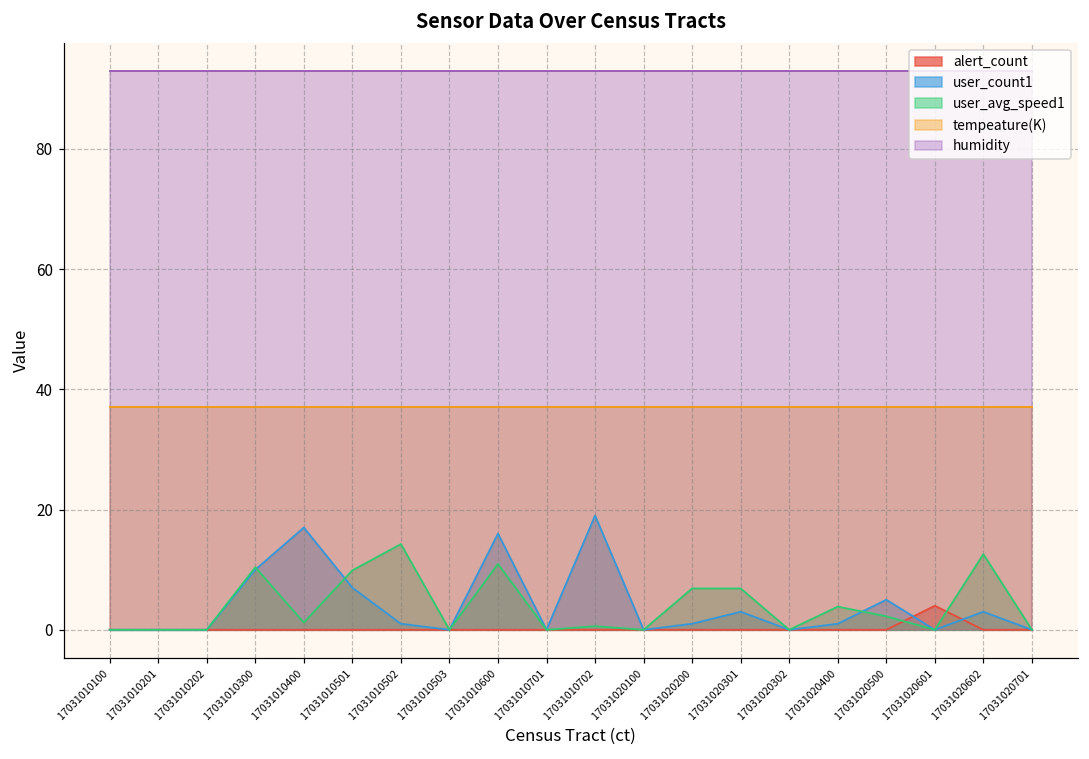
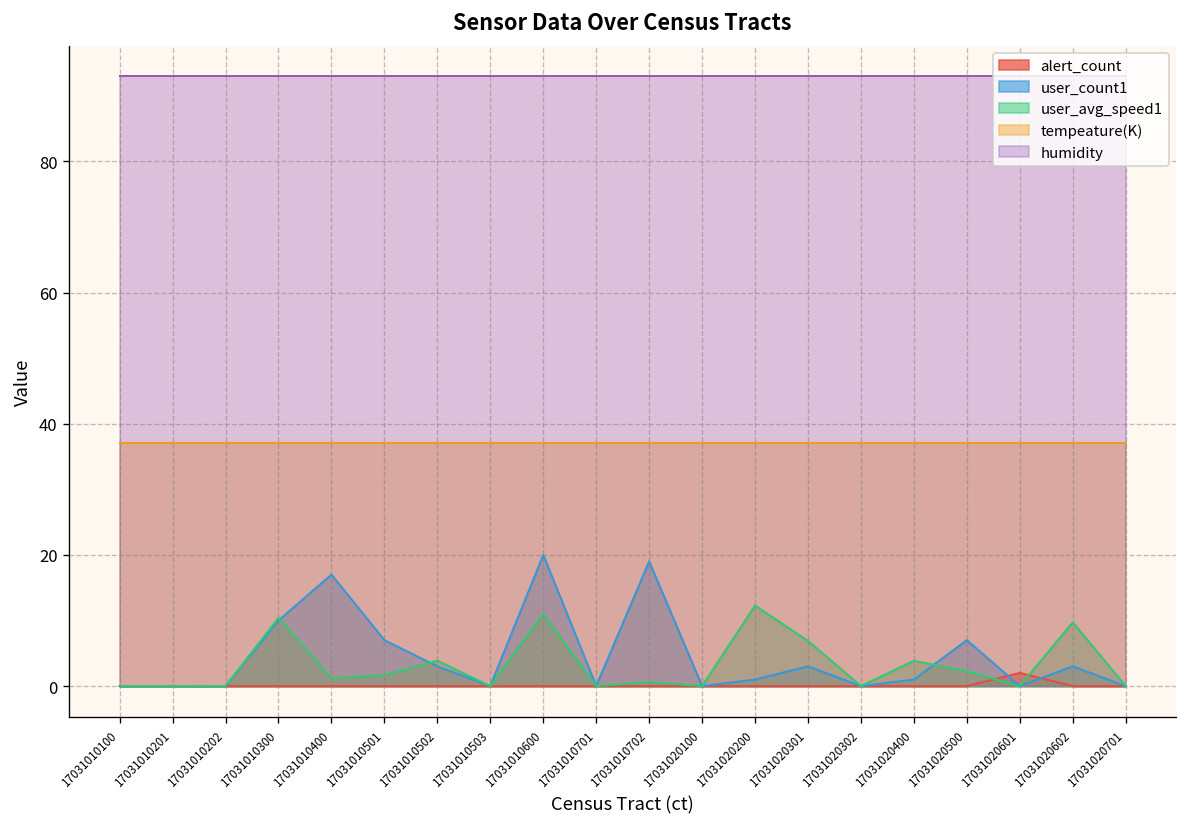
  {
    "alert_count": {
      "17031010300": 0,
      "17031010400": 0,
      "17031010501": 0,
      "17031010502": 0,
      "17031010600": 0,
      "17031010702": 0,
      "17031020200": 0,
      "17031020301": 0,
      "17031020400": 0,
      "17031020500": 0,
-     "17031020601": 4,
+     "17031020601": 2,
      "17031020602": 0
    },
    "user_count1": {
      "17031010400": 17,
      "17031010501": 7,
-     "17031010502": 1,
-     "17031010600": 16,
+     "17031010502": 3,
+     "17031010600": 20,
      "17031010702": 19,
      "17031020200": 1,
      "17031020301": 3,
      "17031020400": 1,
-     "17031020500": 5,
+     "17031020500": 7,
      "17031020602": 3
    },
    "user_avg_speed1": {
      "17031010400": 1,
-     "17031010501": 10,
-     "17031010502": 14,
+     "17031010501": 2,
+     "17031010502": 4,
      "17031010600": 11,
      "17031010702": 1,
-     "17031020200": 7,
+     "17031020200": 12,
      "17031020301": 7,
      "17031020400": 4,
      "17031020500": 2,
-     "17031020602": 13
+     "17031020602": 10
    },
    "tempeature(K)": {
      "17031010100": 37,
      "17031010201": 37,
      "17031010202": 37,
      "17031010300": 37,
      "17031010400": 37,
      "17031010501": 37,
      "17031010502": 37,
      "17031010503": 37,
      "17031010600": 37,
      "17031010701": 37,
      "17031010702": 37,
      "17031020100": 37,
      "17031020200": 37,
      "17031020301": 37,
      "17031020302": 37,
      "17031020400": 37,
      "17031020500": 37,
      "17031020601": 37,
      "17031020602": 37,
      "17031020701": 37
    },
    "humidity": {
      "17031010100": 93,
      "17031010201": 93,
      "17031010202": 93,
      "17031010300": 93,
      "17031010400": 93,
      "17031010501": 93,
      "17031010502": 93,
      "17031010503": 93,
      "17031010600": 93,
      "17031010701": 93,
      "17031010702": 93,
      "17031020100": 93,
      "17031020200": 93,
      "17031020301": 93,
      "17031020302": 93,
      "17031020400": 93,
      "17031020500": 93
    }
  }
